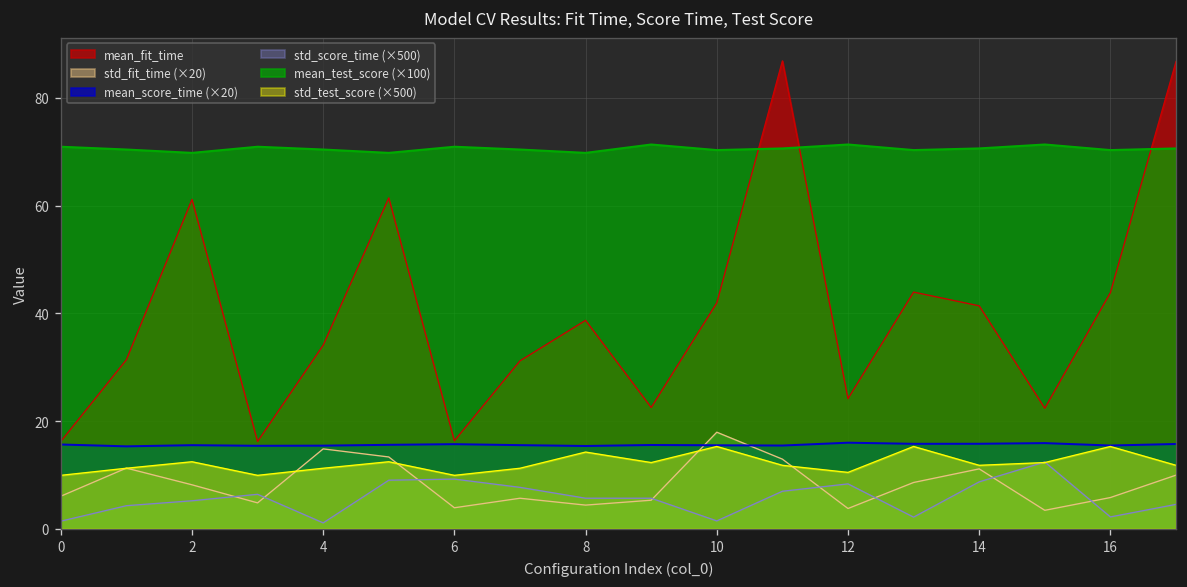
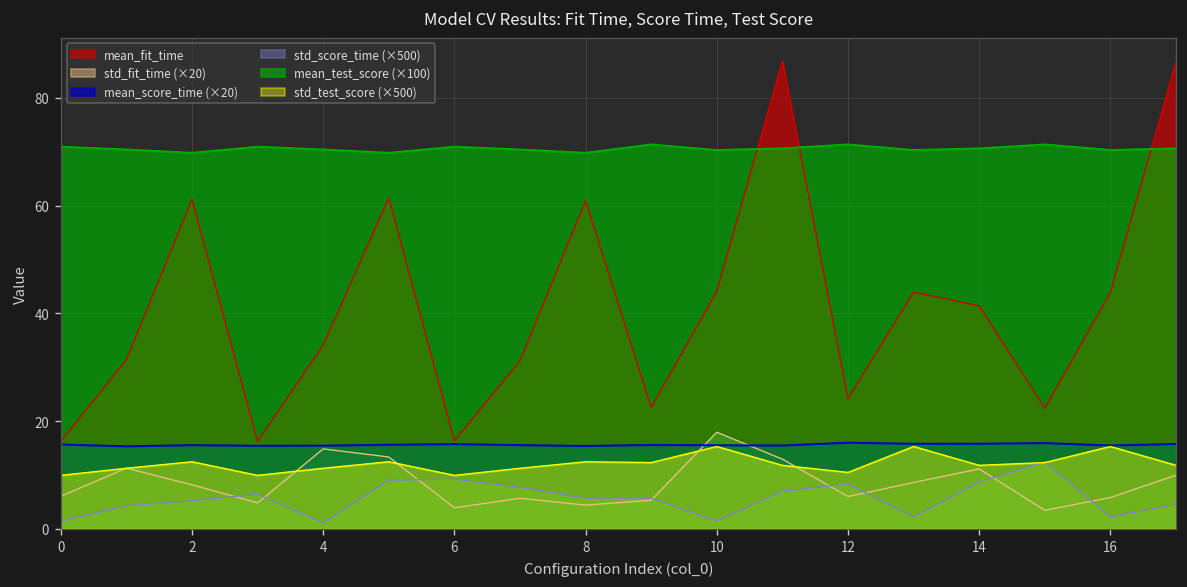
  {
    "mean_fit_time": {
      "2": 61,
      "4": 34,
      "6": 16,
-     "8": 39,
-     "10": 42,
+     "8": 61,
+     "10": 44,
      "12": 24,
      "14": 41,
      "16": 44
    },
    "std_fit_time (×20)": {
      "0": 6,
      "2": 8,
      "4": 15,
      "6": 4,
      "8": 4,
      "10": 18,
-     "12": 4,
+     "12": 6,
      "14": 11,
      "16": 6
    },
    "mean_score_time (×20)": {
      "2": 16,
      "4": 15,
      "6": 16,
      "8": 15,
      "12": 16,
      "14": 16
    },
    "std_score_time (×500)": {
      "0": 1,
      "2": 5,
      "4": 1,
      "6": 9,
      "8": 6,
      "10": 1,
      "12": 8,
      "14": 9,
      "16": 2
    },
    "mean_test_score (×100)": {
      "0": 71,
      "2": 70,
      "4": 70,
      "6": 71,
      "8": 70,
      "10": 70,
      "12": 71,
      "14": 71,
      "16": 70
    },
    "std_test_score (×500)": {
      "0": 10,
      "2": 12,
      "4": 11,
      "6": 10,
-     "8": 14,
+     "8": 12,
      "12": 10,
      "14": 12
    }
  }
